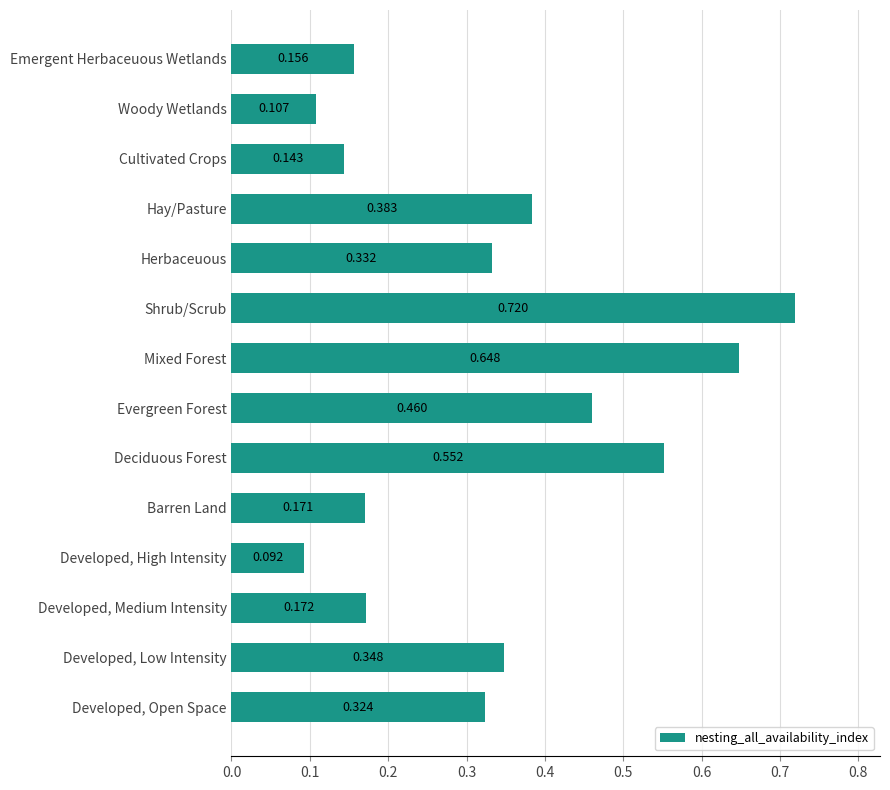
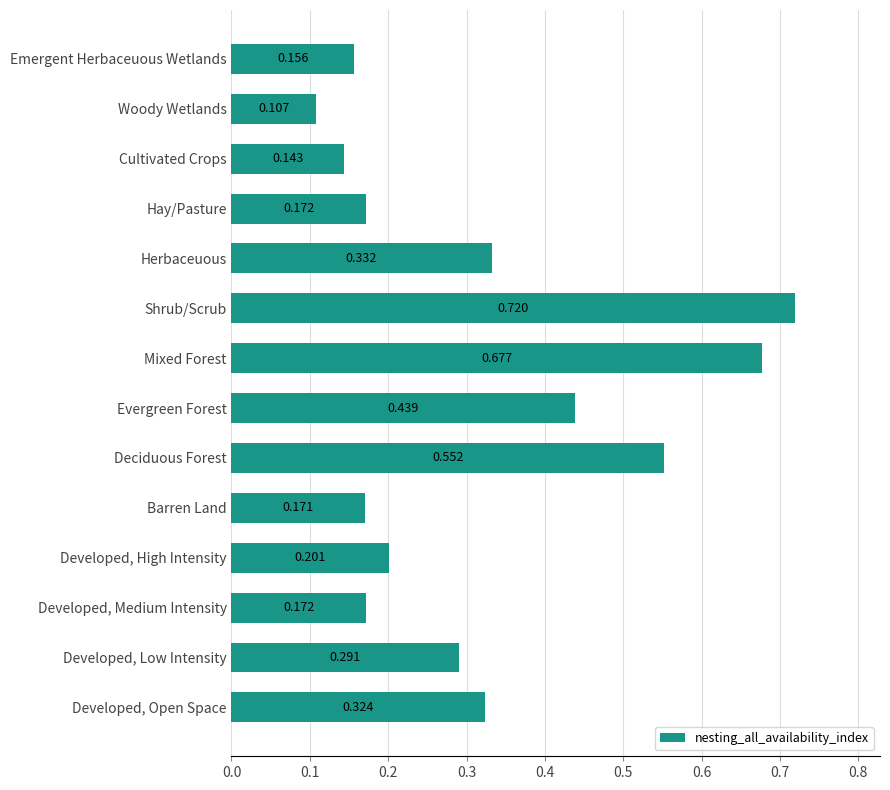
  {
    "Emergent Herbaceuous Wetlands": 0.156,
    "Woody Wetlands": 0.107,
    "Cultivated Crops": 0.143,
-   "Hay/Pasture": 0.383,
+   "Hay/Pasture": 0.172,
    "Herbaceuous": 0.332,
    "Shrub/Scrub": 0.720,
-   "Mixed Forest": 0.648,
-   "Evergreen Forest": 0.460,
+   "Mixed Forest": 0.677,
+   "Evergreen Forest": 0.439,
    "Deciduous Forest": 0.552,
    "Barren Land": 0.171,
-   "Developed, High Intensity": 0.092,
+   "Developed, High Intensity": 0.201,
    "Developed, Medium Intensity": 0.172,
-   "Developed, Low Intensity": 0.348,
+   "Developed, Low Intensity": 0.291,
    "Developed, Open Space": 0.324
  }
